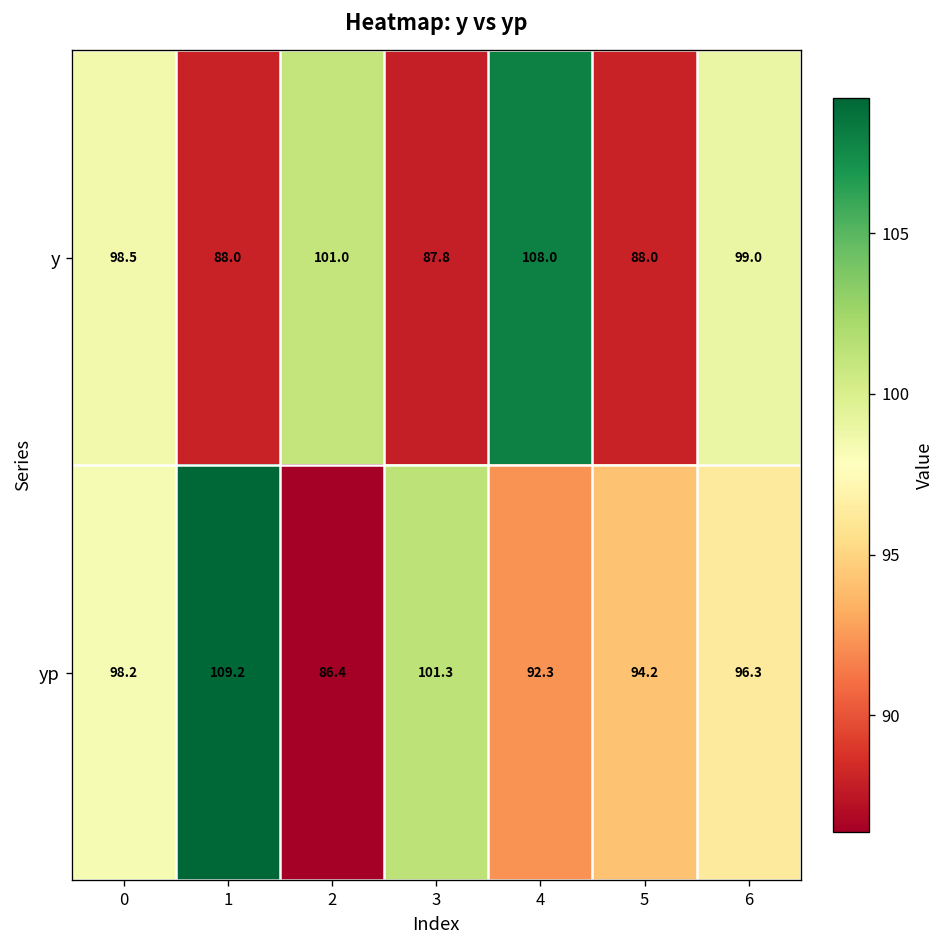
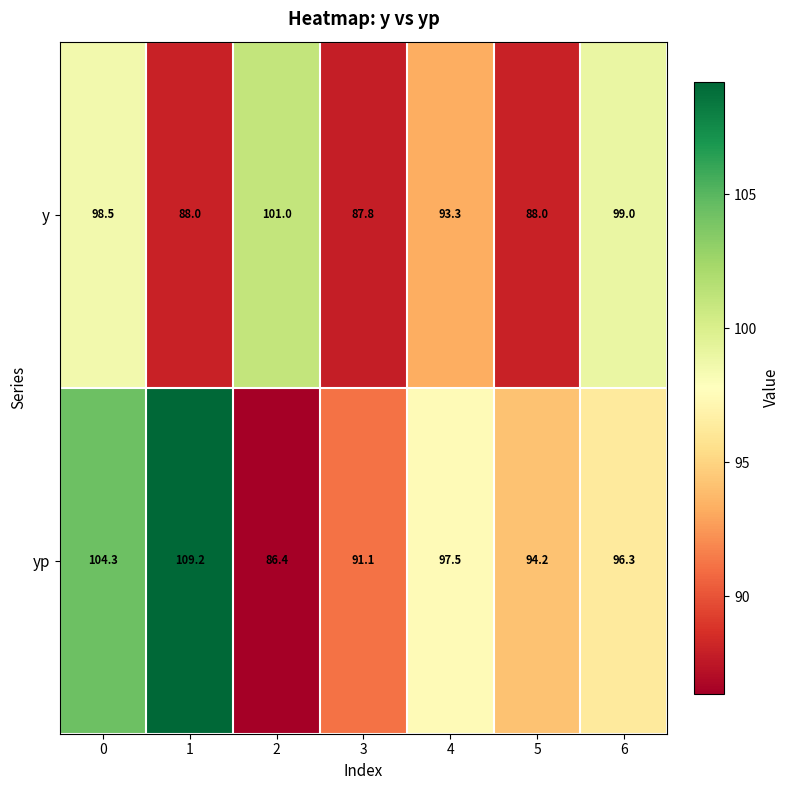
  {
    "y": {
      "0": 98.5,
      "1": 88.0,
      "2": 101.0,
      "3": 87.8,
-     "4": 108.0,
+     "4": 93.3,
      "5": 88.0,
      "6": 99.0
    },
    "yp": {
-     "0": 98.2,
+     "0": 104.3,
      "1": 109.2,
      "2": 86.4,
-     "3": 101.3,
-     "4": 92.3,
+     "3": 91.1,
+     "4": 97.5,
      "5": 94.2,
      "6": 96.3
    }
  }
